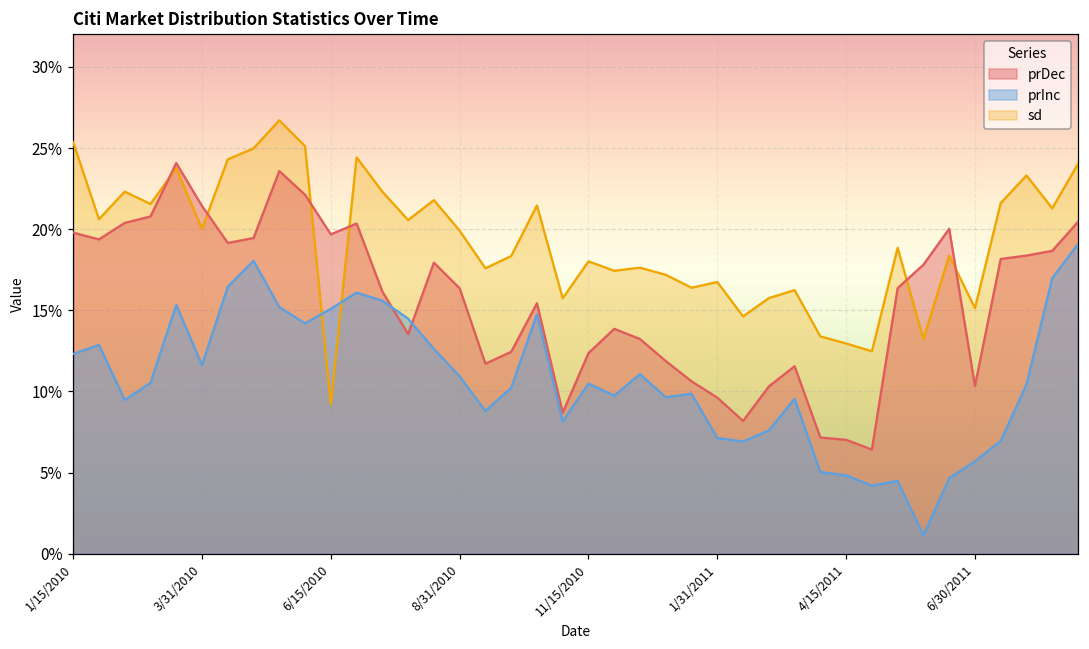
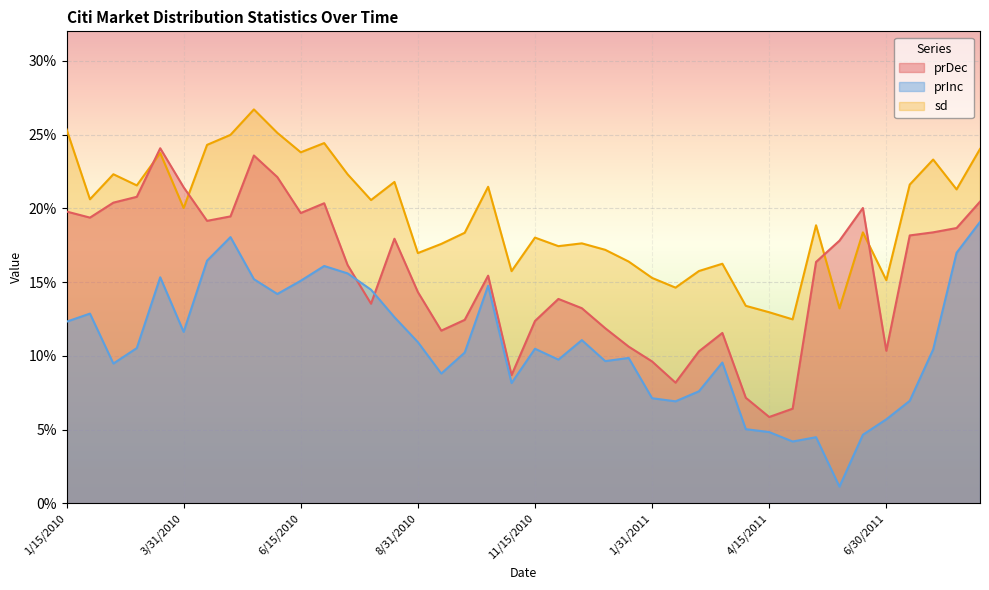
  {
    "prDec": {
      "1/15/2010": "19.8%",
      "3/31/2010": "21.4%",
      "6/15/2010": "19.7%",
-     "8/31/2010": "16.4%",
+     "8/31/2010": "14.3%",
      "11/15/2010": "12.4%",
      "1/31/2011": "9.6%",
-     "4/15/2011": "7.0%",
+     "4/15/2011": "5.9%",
      "6/30/2011": "10.3%"
    },
    "prInc": {
      "1/15/2010": "12.3%",
      "3/31/2010": "11.6%",
      "6/15/2010": "15.1%",
      "8/31/2010": "10.9%",
      "11/15/2010": "10.5%",
      "1/31/2011": "7.1%",
      "4/15/2011": "4.8%",
      "6/30/2011": "5.7%"
    },
    "sd": {
      "1/15/2010": "25.4%",
      "3/31/2010": "20.0%",
-     "6/15/2010": "9.2%",
-     "8/31/2010": "19.9%",
+     "6/15/2010": "23.8%",
+     "8/31/2010": "17.0%",
      "11/15/2010": "18.0%",
-     "1/31/2011": "16.7%",
+     "1/31/2011": "15.3%",
      "4/15/2011": "13.0%",
      "6/30/2011": "15.1%"
    }
  }
